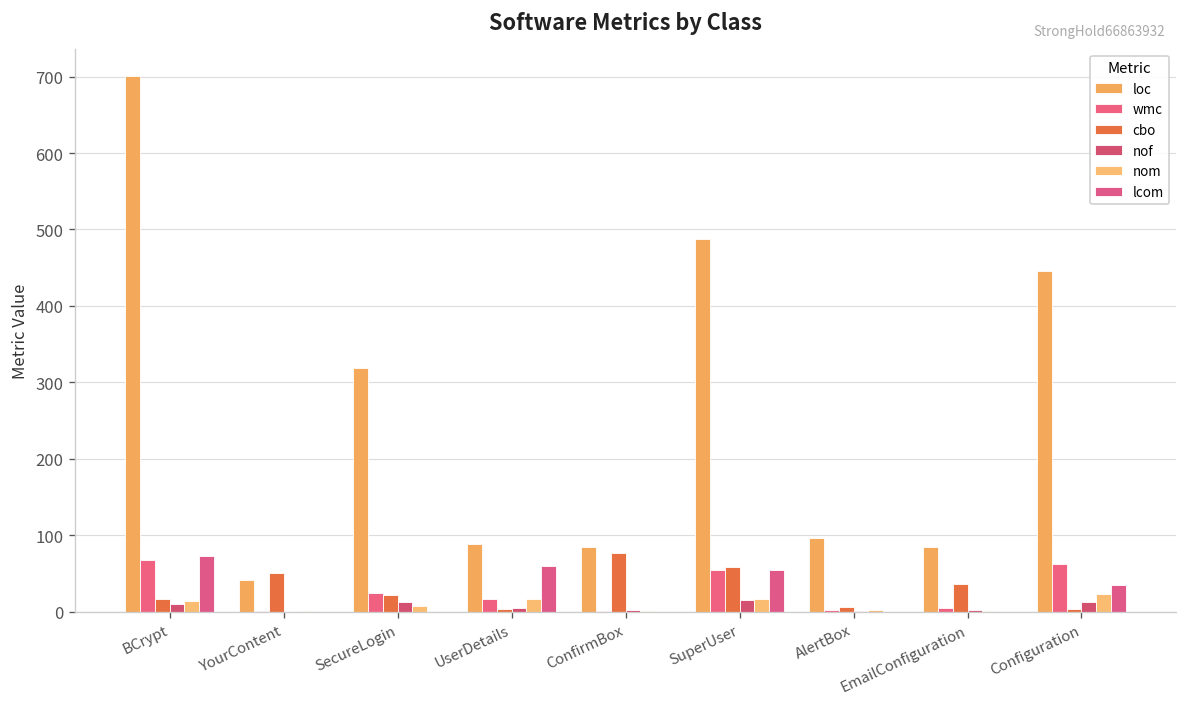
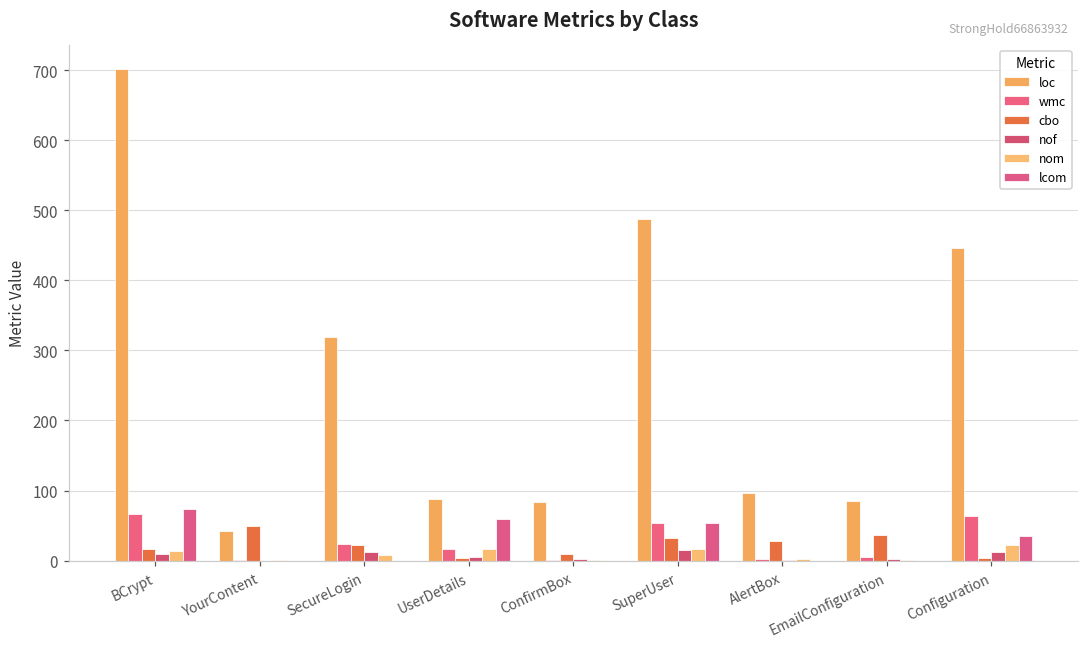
  {
    "cbo": {
      "BCrypt": 20,
      "YourContent": 50,
      "SecureLogin": 20,
      "UserDetails": 0,
-     "ConfirmBox": 80,
-     "SuperUser": 60,
-     "AlertBox": 10,
+     "ConfirmBox": 10,
+     "SuperUser": 30,
+     "AlertBox": 30,
      "EmailConfiguration": 40,
      "Configuration": 0
    }
  }
